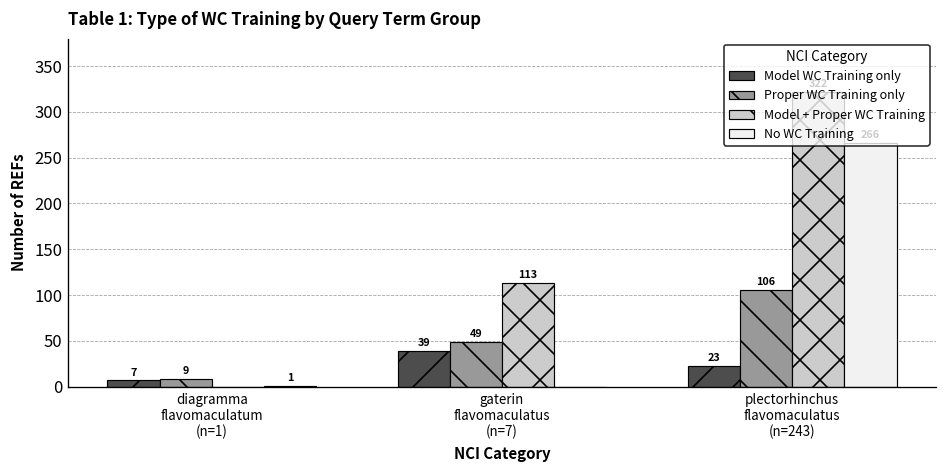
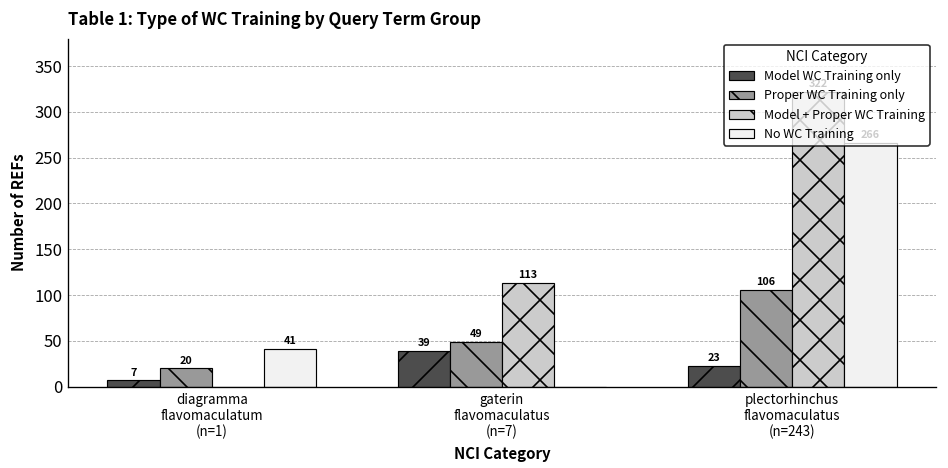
  {
    "Model WC Training only": {
      "diagramma flavomaculatum (n=1)": 7,
      "gaterin flavomaculatus (n=7)": 39,
      "plectorhinchus flavomaculatus (n=243)": 23
    },
    "Proper WC Training only": {
-     "diagramma flavomaculatum (n=1)": 9,
+     "diagramma flavomaculatum (n=1)": 20,
      "gaterin flavomaculatus (n=7)": 49,
      "plectorhinchus flavomaculatus (n=243)": 106
    },
    "Model + Proper WC Training": {
      "gaterin flavomaculatus (n=7)": 113
    },
    "No WC Training": {
-     "diagramma flavomaculatum (n=1)": 1
+     "diagramma flavomaculatum (n=1)": 41
    }
  }
